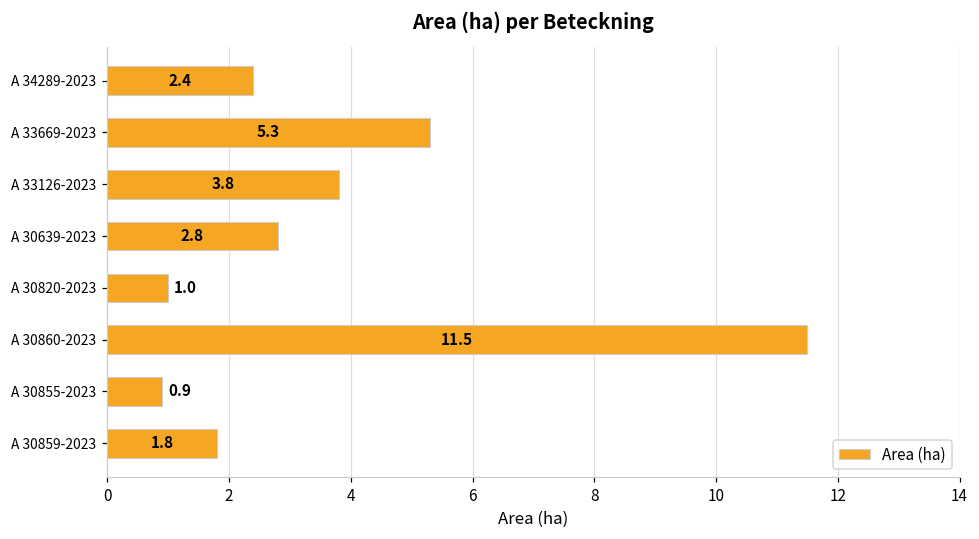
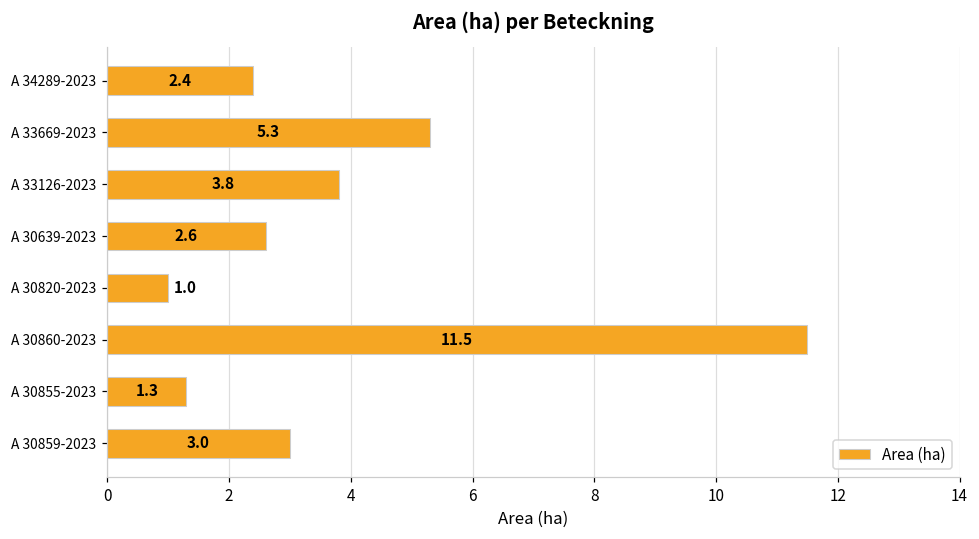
  {
    "A 34289-2023": 2.4,
    "A 33669-2023": 5.3,
    "A 33126-2023": 3.8,
-   "A 30639-2023": 2.8,
+   "A 30639-2023": 2.6,
    "A 30820-2023": 1.0,
    "A 30860-2023": 11.5,
-   "A 30855-2023": 0.9,
-   "A 30859-2023": 1.8
+   "A 30855-2023": 1.3,
+   "A 30859-2023": 3.0
  }
